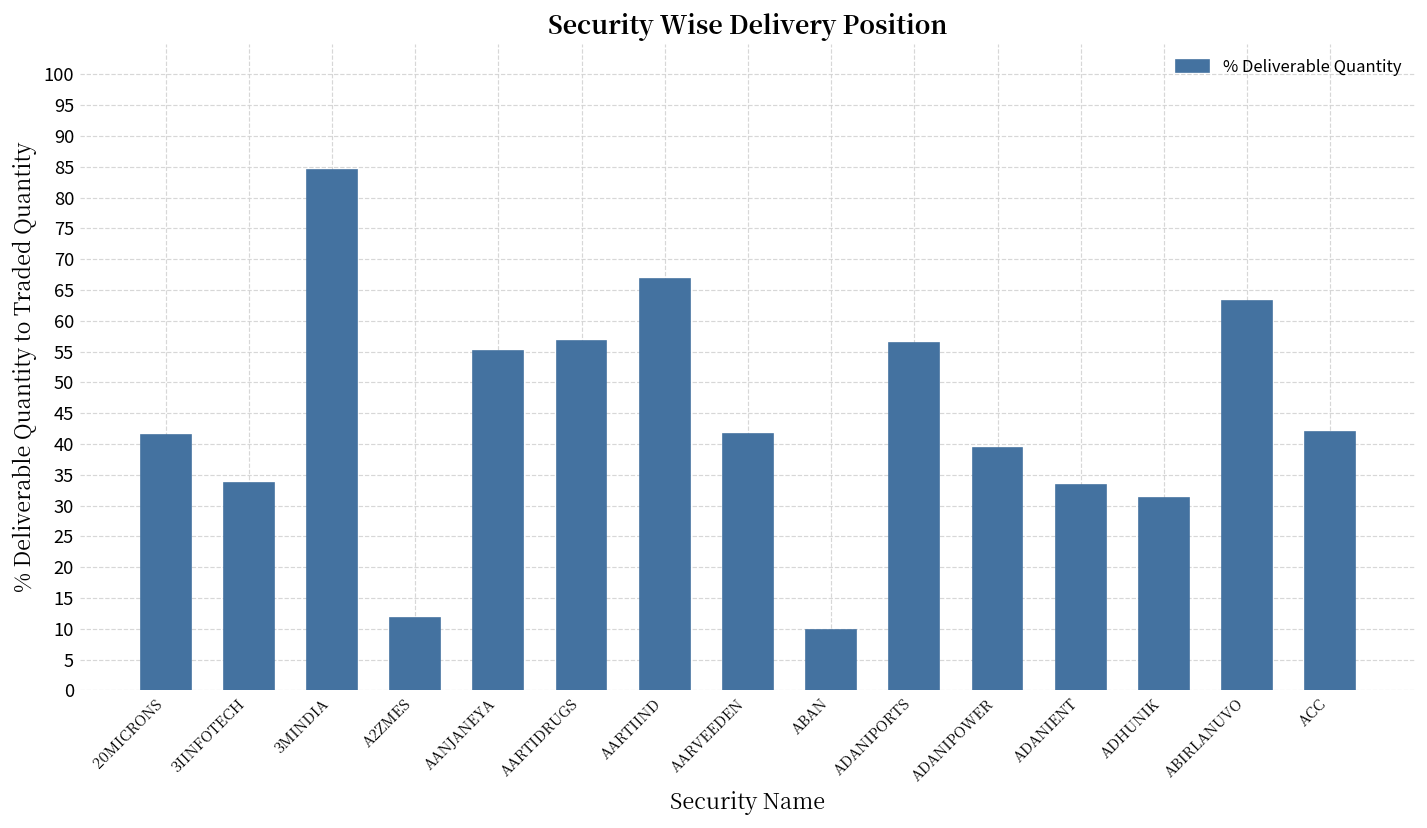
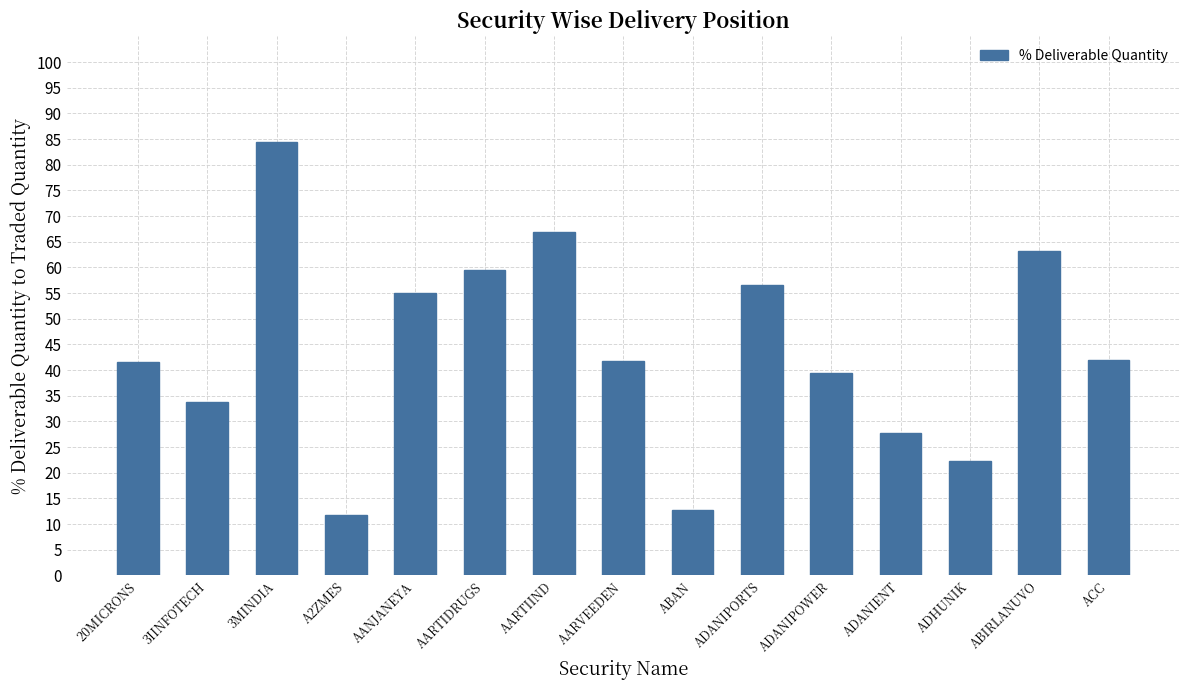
  {
    "20MICRONS": 41,
    "3IINFOTECH": 34,
    "3MINDIA": 84,
    "A2ZMES": 12,
    "AANJANEYA": 55,
-   "AARTIDRUGS": 57,
+   "AARTIDRUGS": 59,
    "AARTIIND": 67,
    "AARVEEDEN": 42,
-   "ABAN": 10,
+   "ABAN": 13,
    "ADANIPORTS": 56,
    "ADANIPOWER": 39,
-   "ADANIENT": 33,
-   "ADHUNIK": 31,
+   "ADANIENT": 28,
+   "ADHUNIK": 22,
    "ABIRLANUVO": 63,
    "ACC": 42
  }
